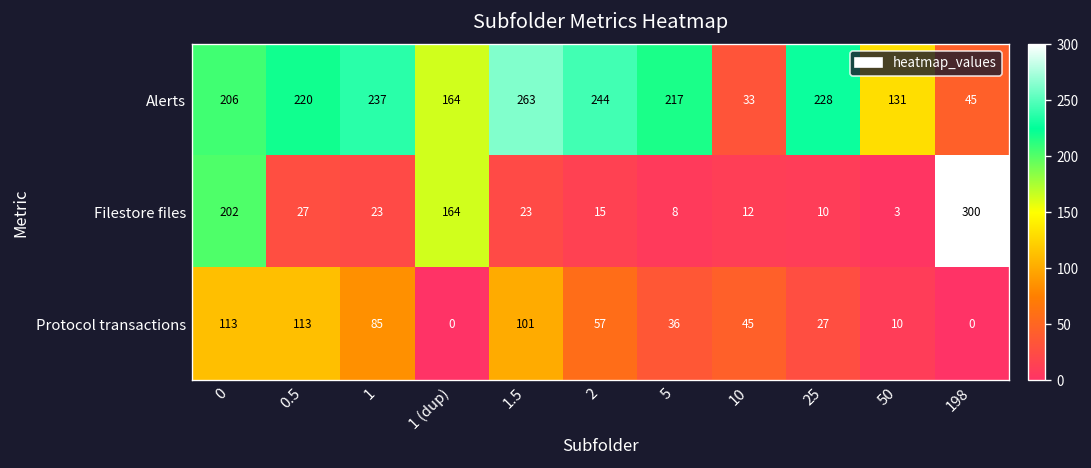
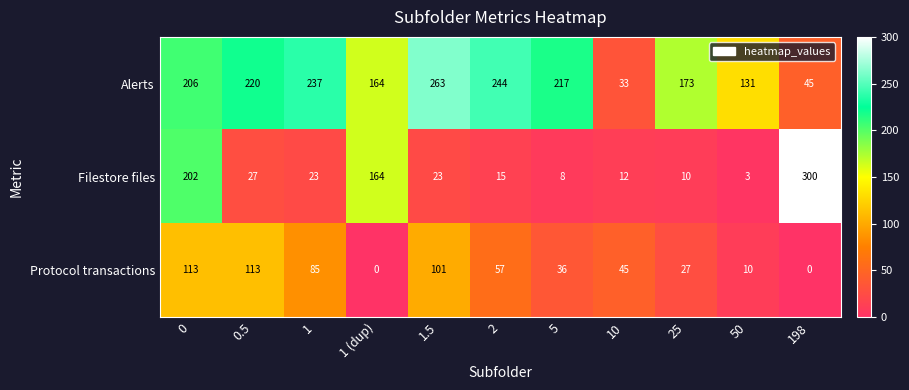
  {
    "Alerts": {
      "0": 206,
      "0.5": 220,
      "1": 237,
      "1 (dup)": 164,
      "1.5": 263,
      "2": 244,
      "5": 217,
      "10": 33,
-     "25": 228,
+     "25": 173,
      "50": 131,
      "198": 45
    },
    "Filestore files": {
      "0": 202,
      "0.5": 27,
      "1": 23,
      "1 (dup)": 164,
      "1.5": 23,
      "2": 15,
      "5": 8,
      "10": 12,
      "25": 10,
      "50": 3,
      "198": 300
    },
    "Protocol transactions": {
      "0": 113,
      "0.5": 113,
      "1": 85,
      "1 (dup)": 0,
      "1.5": 101,
      "2": 57,
      "5": 36,
      "10": 45,
      "25": 27,
      "50": 10,
      "198": 0
    }
  }
